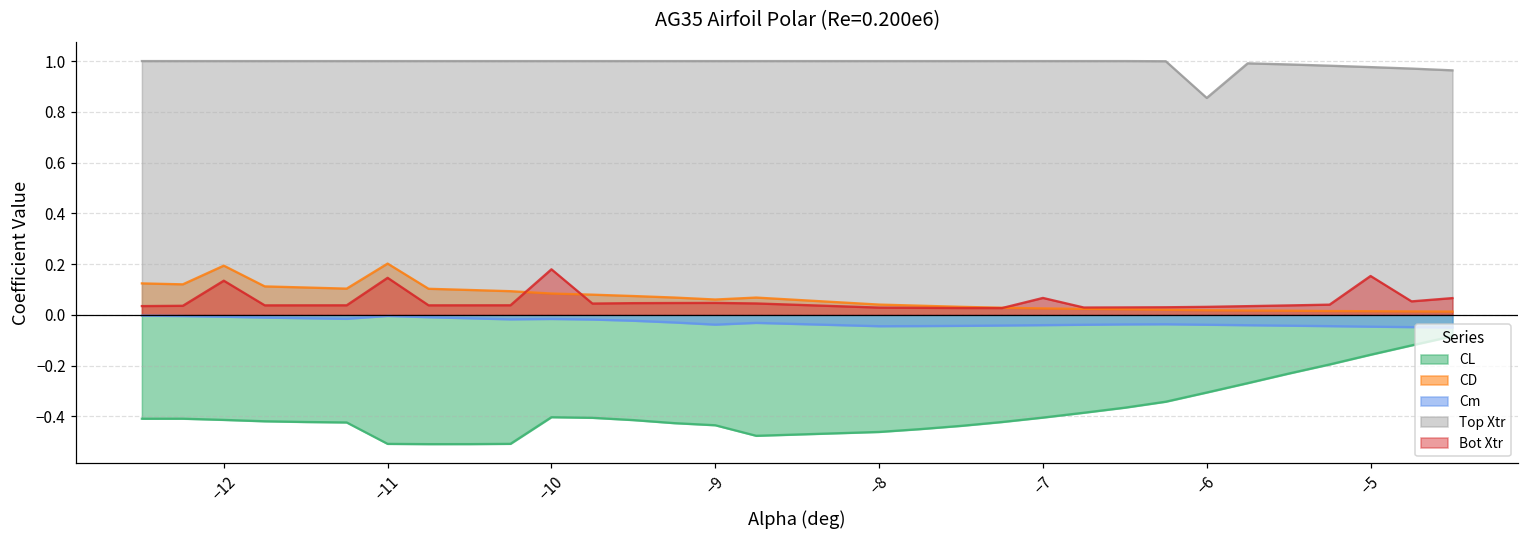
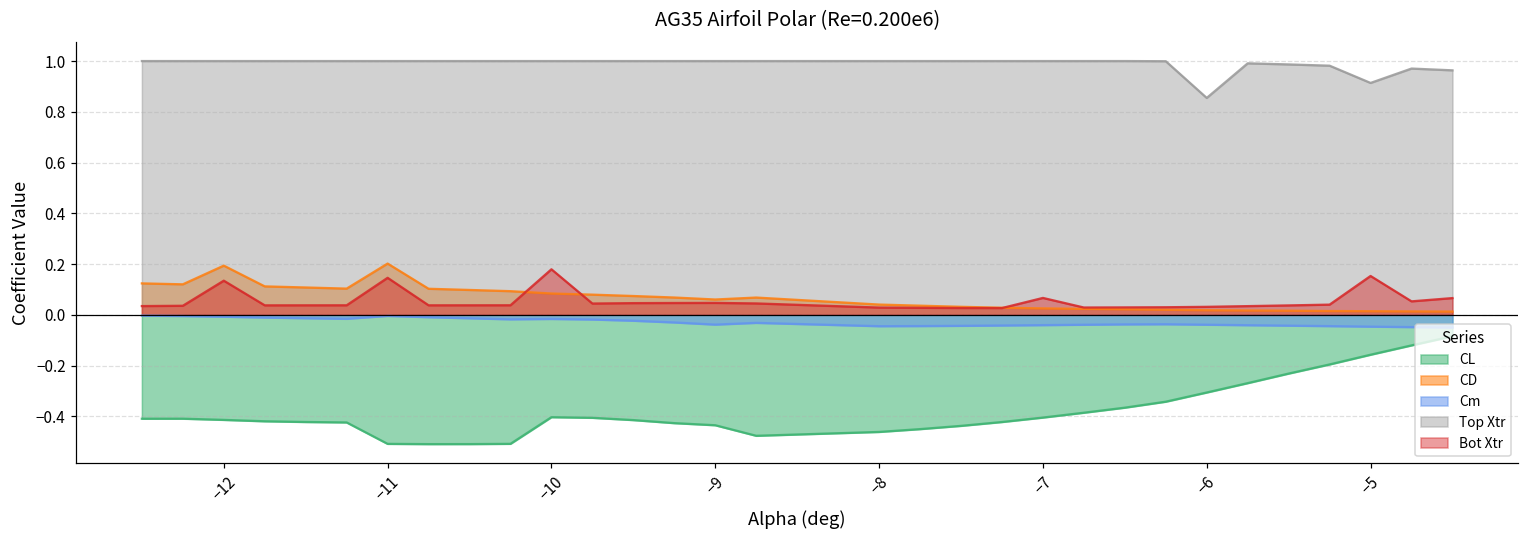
  {
    "CD": {
      "−12": 0.19,
      "−11": 0.20,
      "−10": 0.08,
      "−9": 0.06,
      "−8": 0.04,
      "−7": 0.03,
      "−6": 0.02,
      "−5": 0.01
    },
    "Top Xtr": {
      "−12": 1.00,
      "−11": 1.00,
      "−10": 1.00,
      "−9": 1.00,
      "−8": 1.00,
      "−7": 1.00,
      "−6": 0.85,
-     "−5": 0.98
+     "−5": 0.91
    },
    "Bot Xtr": {
      "−12": 0.13,
      "−11": 0.15,
      "−10": 0.18,
      "−9": 0.05,
      "−8": 0.03,
      "−7": 0.07,
      "−6": 0.03,
      "−5": 0.15
    }
  }
